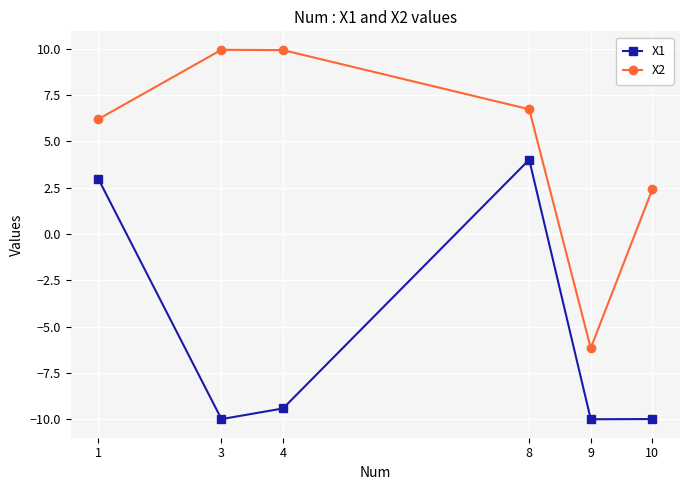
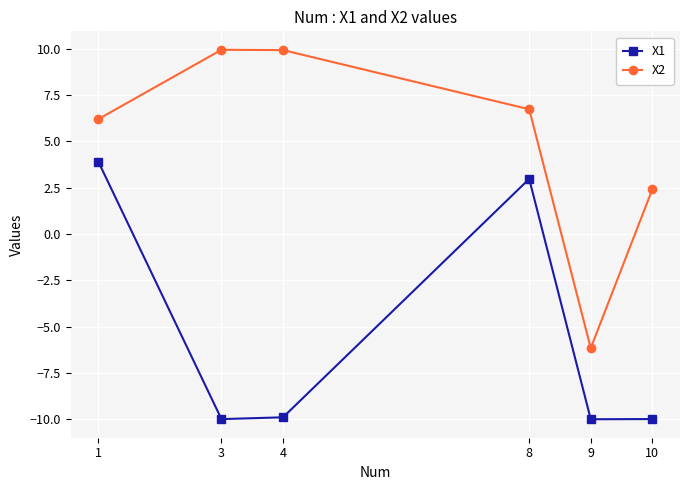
  {
    "X1": {
-     "1": 3.0,
+     "1": 3.9,
      "3": -10.0,
-     "4": -9.4,
-     "8": 4.0,
+     "4": -9.9,
+     "8": 3.0,
      "9": -10.0,
      "10": -10.0
    },
    "X2": {
      "1": 6.2,
      "3": 9.9,
      "4": 9.9,
      "8": 6.7,
      "9": -6.2,
      "10": 2.4
    }
  }
